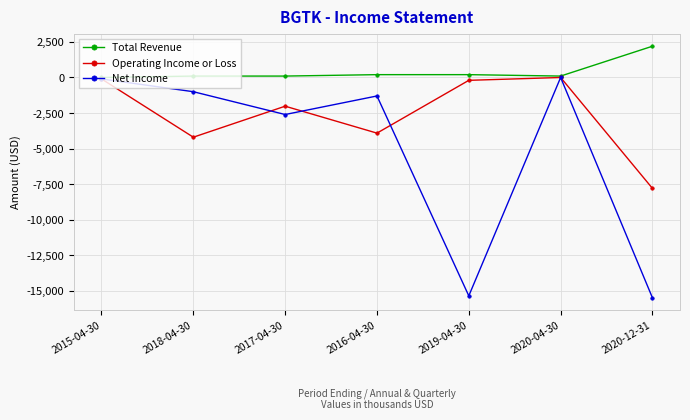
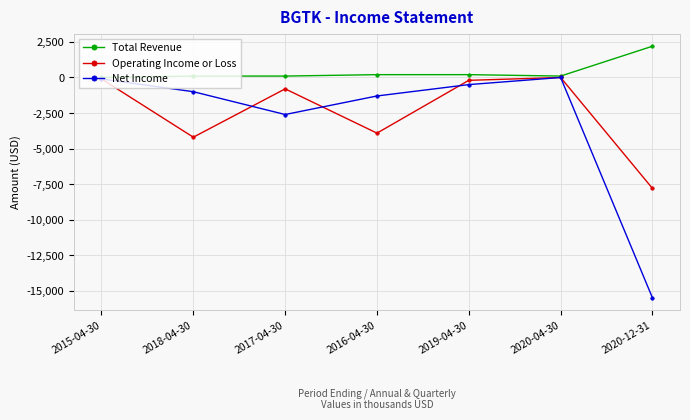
  {
    "Total Revenue": {
      "2017-04-30": "100",
      "2016-04-30": "200",
      "2019-04-30": "200",
      "2020-12-31": "2,200"
    },
    "Operating Income or Loss": {
      "2018-04-30": "-4,200",
-     "2017-04-30": "-2,000",
+     "2017-04-30": "-800",
      "2016-04-30": "-3,900",
      "2019-04-30": "-200",
      "2020-12-31": "-7,800"
    },
    "Net Income": {
      "2018-04-30": "-1,000",
      "2017-04-30": "-2,600",
      "2016-04-30": "-1,300",
-     "2019-04-30": "-15,400",
+     "2019-04-30": "-500",
      "2020-12-31": "-15,500"
    }
  }
